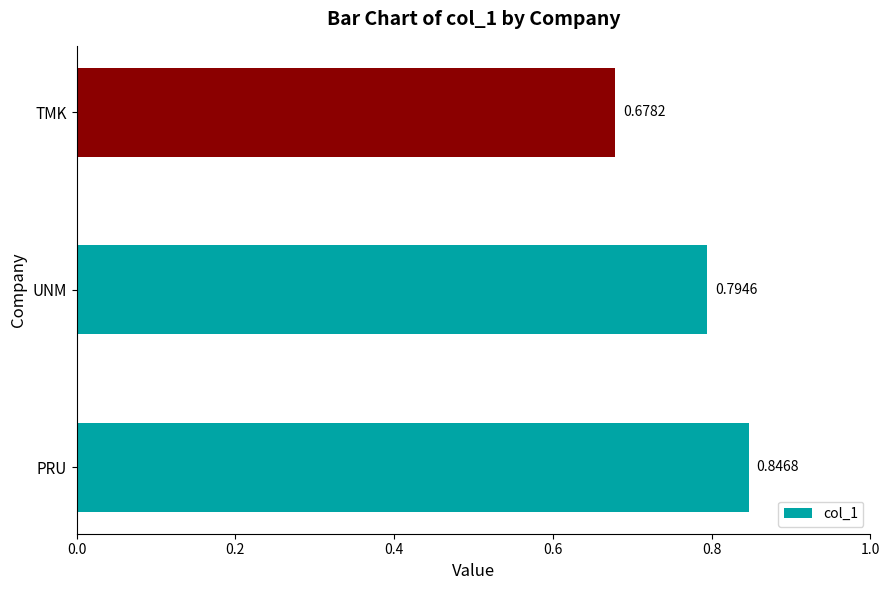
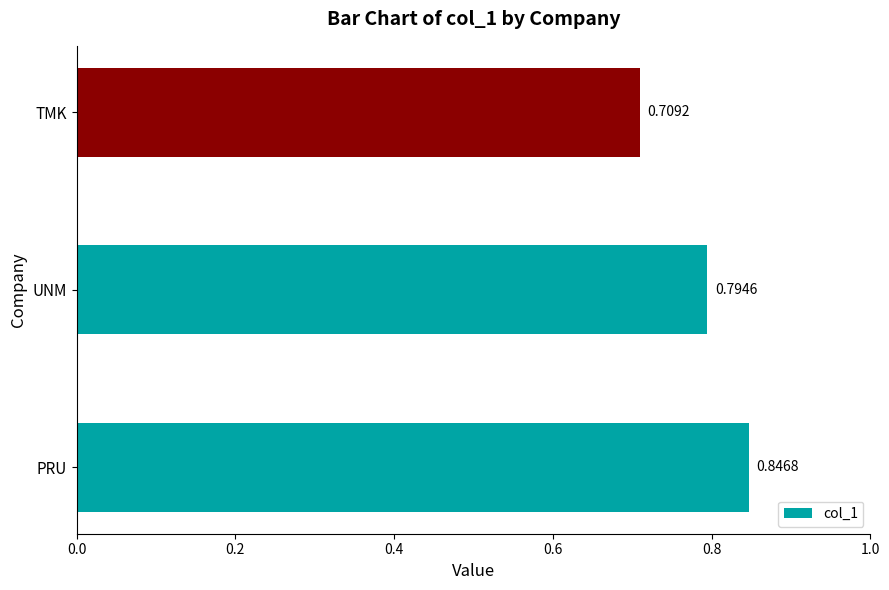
  {
-   "TMK": 0.6782,
+   "TMK": 0.7092,
    "UNM": 0.7946,
    "PRU": 0.8468
  }
